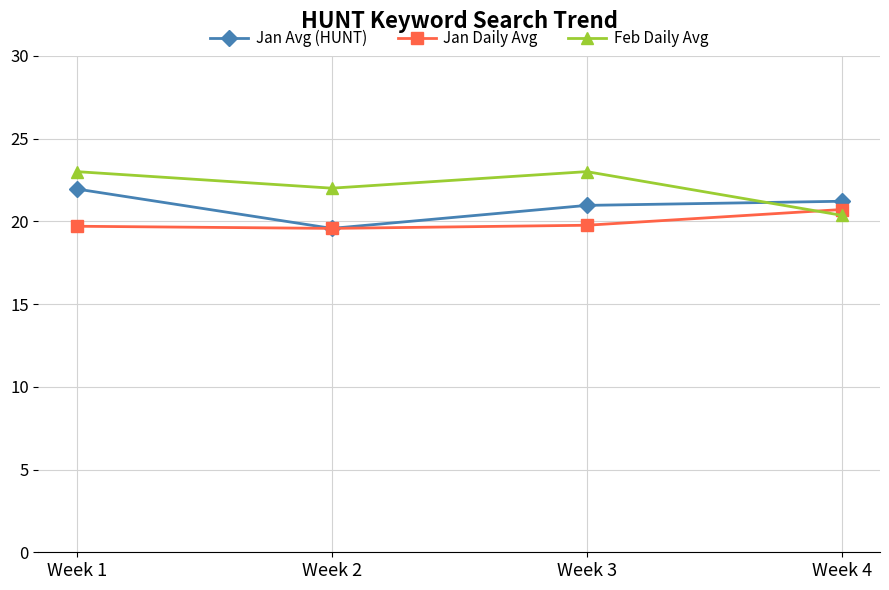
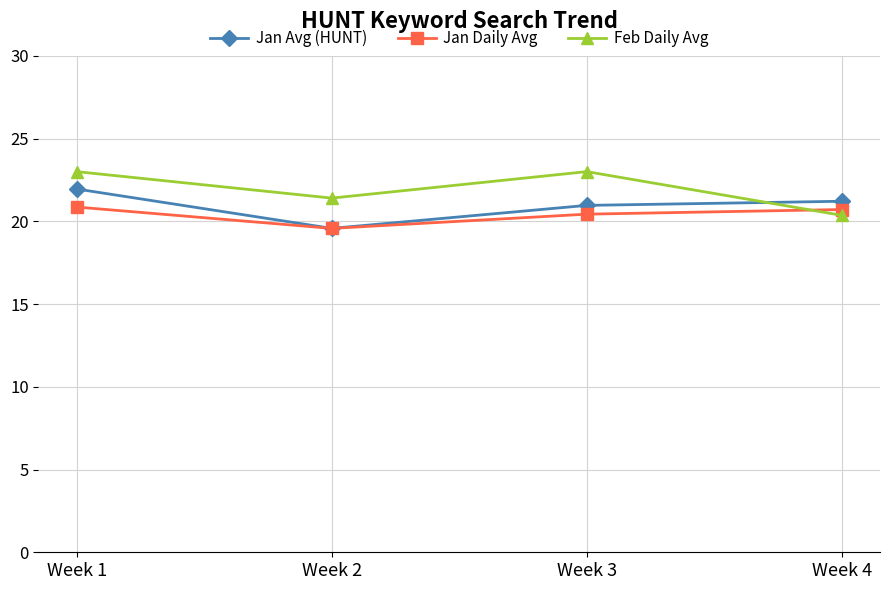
  {
    "Jan Avg (HUNT)": {
      "Week 1": 22.0,
      "Week 3": 21.0,
      "Week 4": 21.2
    },
    "Jan Daily Avg": {
-     "Week 1": 19.7,
-     "Week 3": 19.8,
+     "Week 1": 20.9,
+     "Week 3": 20.4,
      "Week 4": 20.7
    },
    "Feb Daily Avg": {
      "Week 1": 23.0,
-     "Week 2": 22.0,
+     "Week 2": 21.4,
      "Week 3": 23.0,
      "Week 4": 20.4
    }
  }
